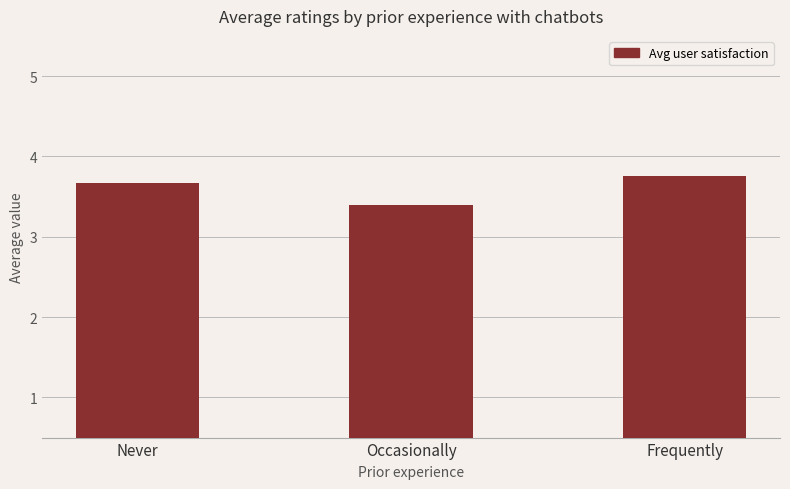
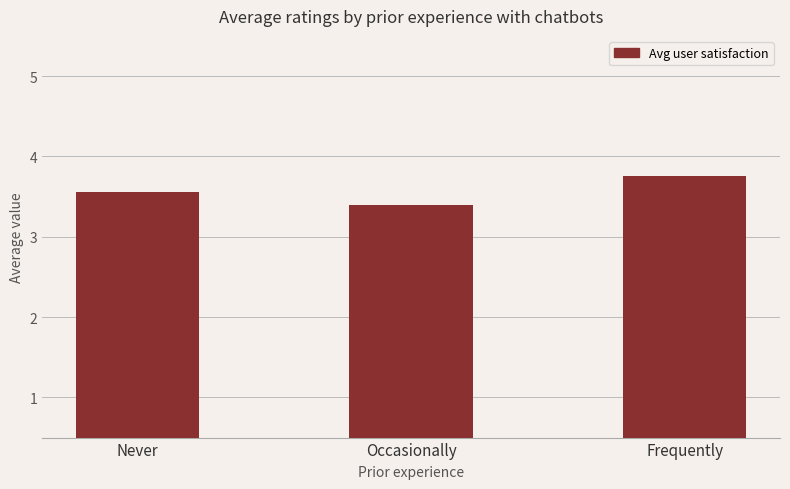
  {
-   "Never": 3.7,
+   "Never": 3.6,
    "Occasionally": 3.4,
    "Frequently": 3.8
  }
